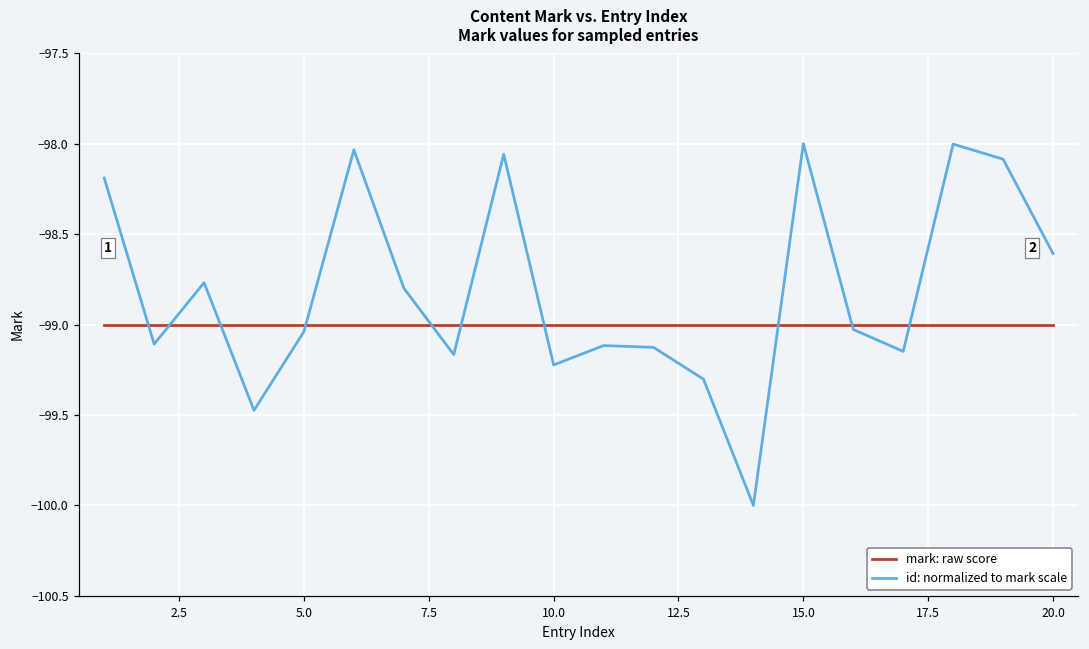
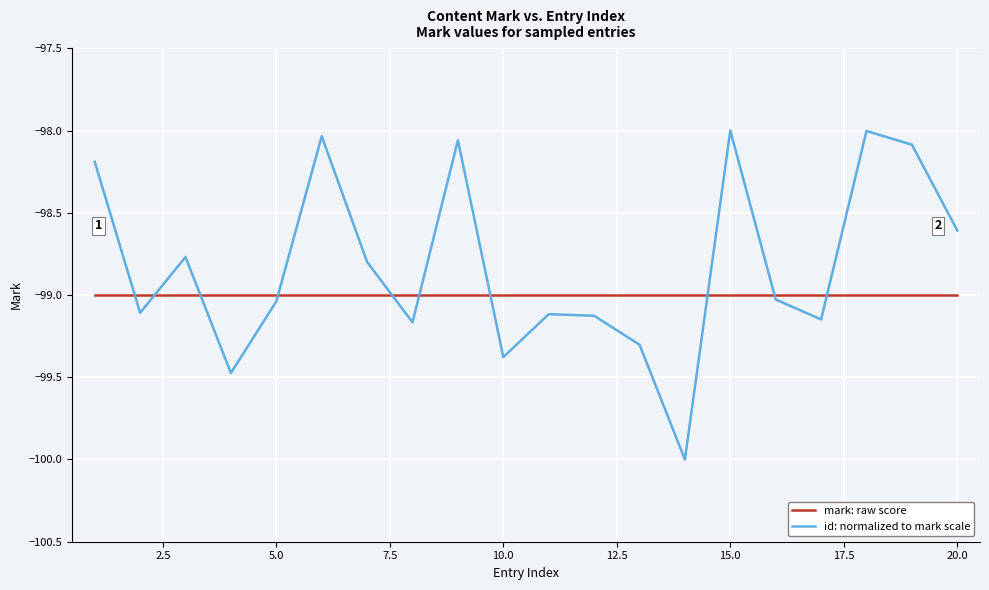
  {
    "mark: raw score": {
      "5.0": -99.00,
      "10.0": -99.00,
      "15.0": -99.00,
      "20.0": -99.00
    },
    "id: normalized to mark scale": {
      "5.0": -99.04,
-     "10.0": -99.22,
+     "10.0": -99.38,
      "15.0": -98.00
    }
  }
